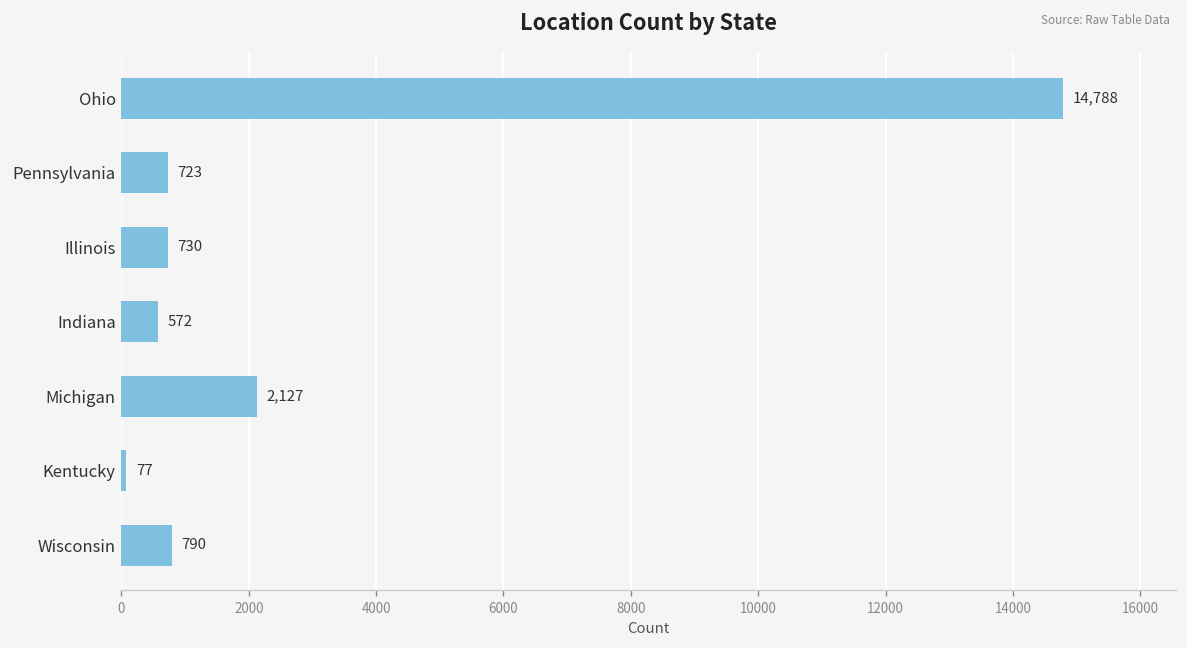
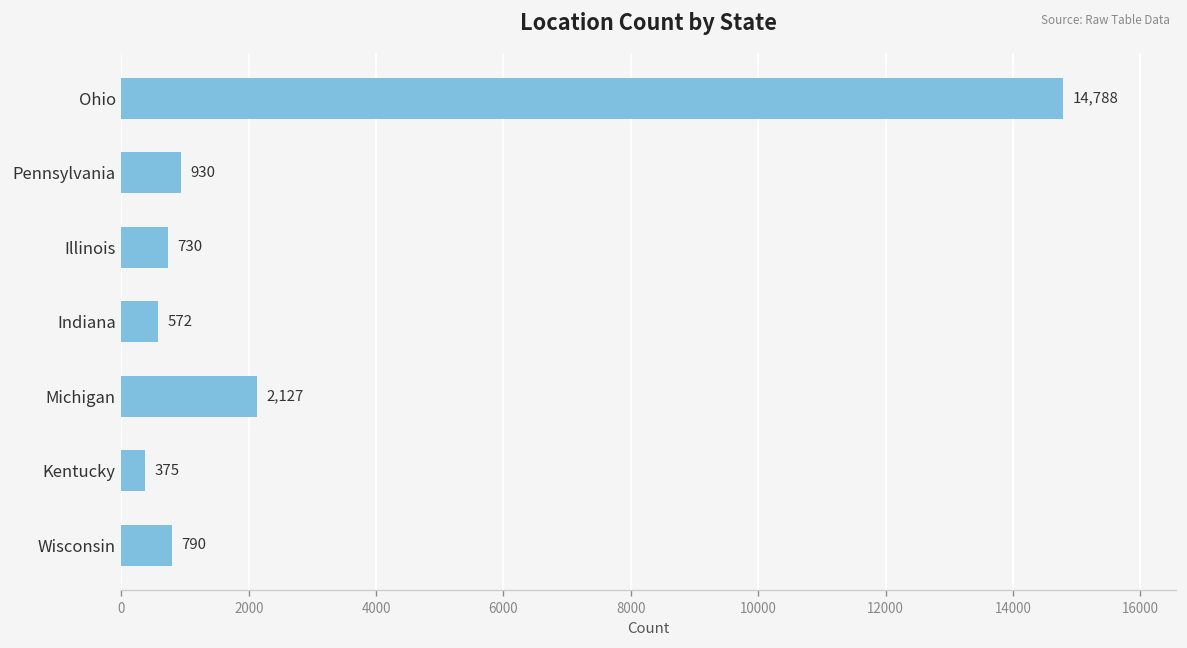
  {
    "Ohio": "14,788",
-   "Pennsylvania": "723",
+   "Pennsylvania": "930",
    "Illinois": "730",
    "Indiana": "572",
    "Michigan": "2,127",
-   "Kentucky": "77",
+   "Kentucky": "375",
    "Wisconsin": "790"
  }
